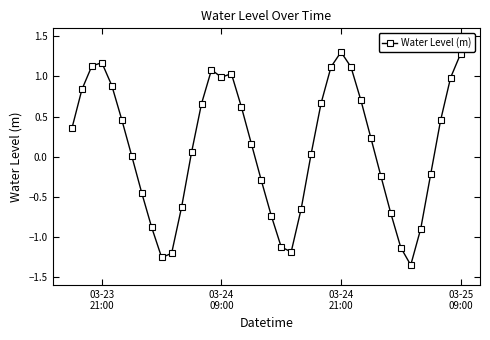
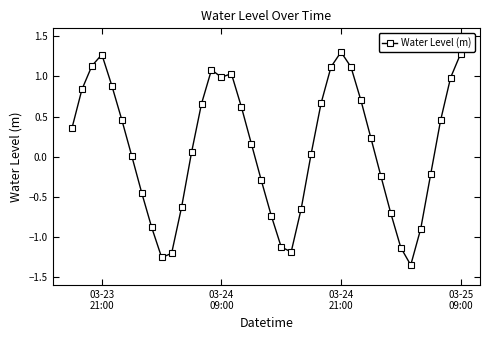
  {
-   "03-23 21:00": 1.2,
+   "03-23 21:00": 1.3,
    "03-24 09:00": 1.0,
    "03-24 21:00": 1.3,
    "03-25 09:00": 1.3
  }
